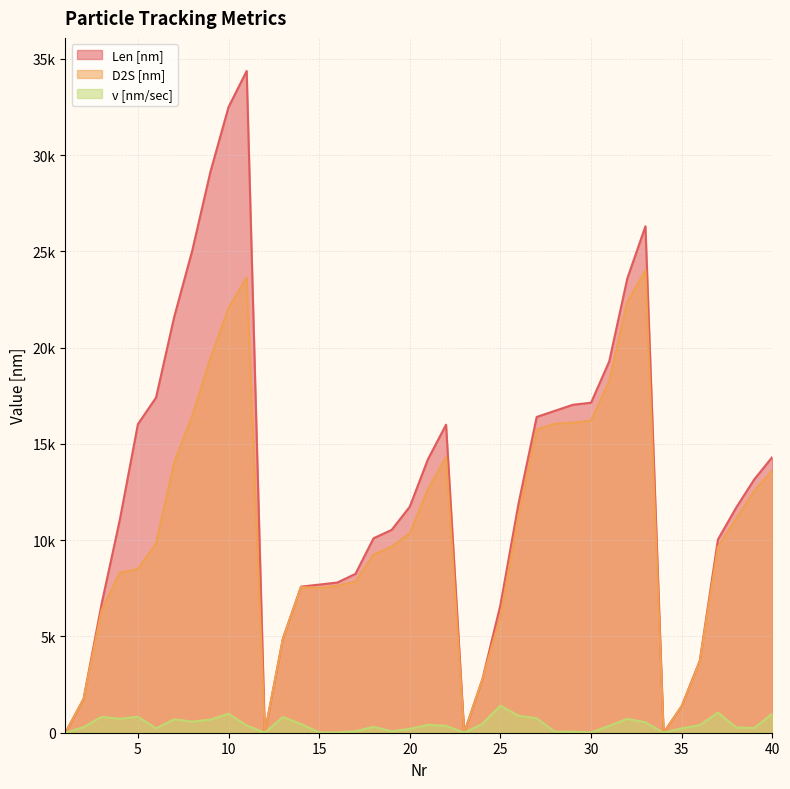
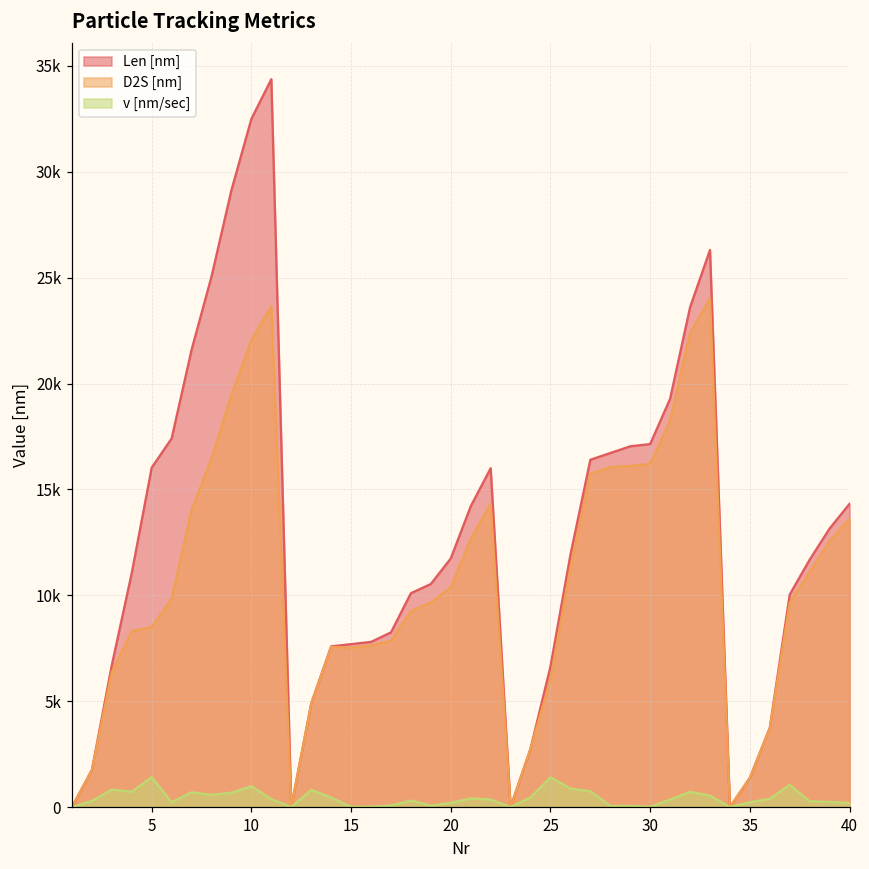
  {
    "v [nm/sec]": {
-     "5": 800,
+     "5": 1400,
      "10": 1000,
      "15": 0,
      "20": 200,
      "25": 1400,
      "30": 0,
      "35": 200,
-     "40": 1000
+     "40": 200
    }
  }
